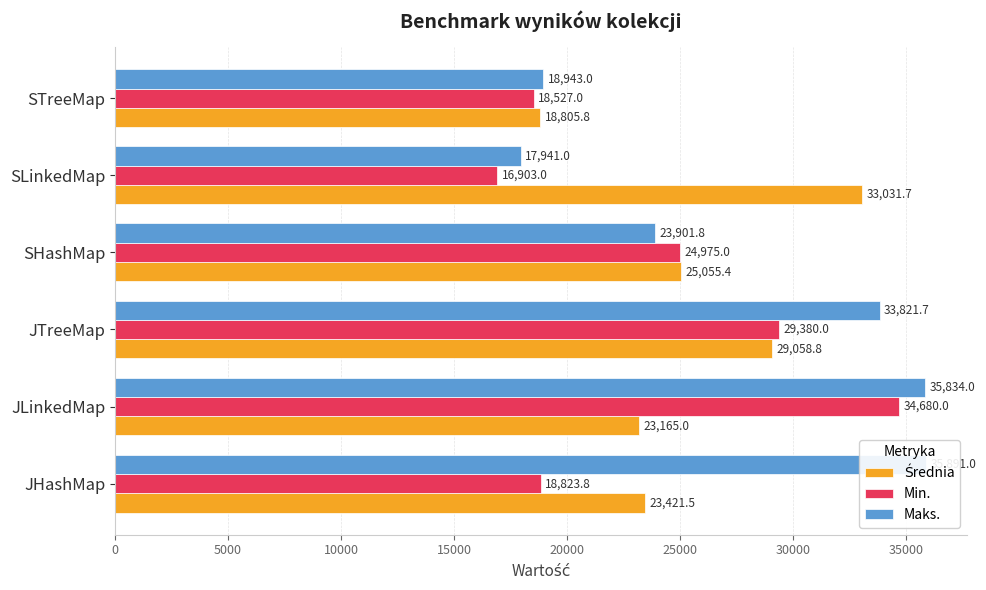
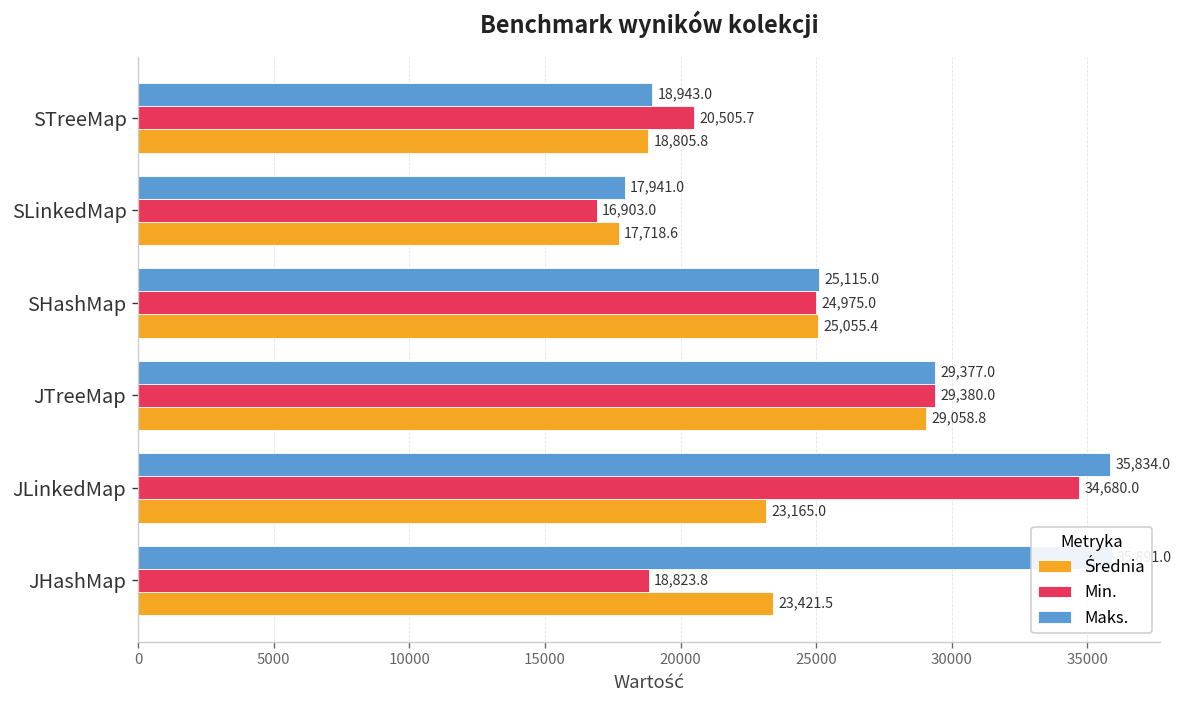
  {
    "Średnia": {
      "STreeMap": "18,805.8",
-     "SLinkedMap": "33,031.7",
+     "SLinkedMap": "17,718.6",
      "SHashMap": "25,055.4",
      "JTreeMap": "29,058.8",
      "JLinkedMap": "23,165.0",
      "JHashMap": "23,421.5"
    },
    "Min.": {
-     "STreeMap": "18,527.0",
+     "STreeMap": "20,505.7",
      "SLinkedMap": "16,903.0",
      "SHashMap": "24,975.0",
      "JTreeMap": "29,380.0",
      "JLinkedMap": "34,680.0",
      "JHashMap": "18,823.8"
    },
    "Maks.": {
      "STreeMap": "18,943.0",
      "SLinkedMap": "17,941.0",
-     "SHashMap": "23,901.8",
-     "JTreeMap": "33,821.7",
+     "SHashMap": "25,115.0",
+     "JTreeMap": "29,377.0",
      "JLinkedMap": "35,834.0"
    }
  }
